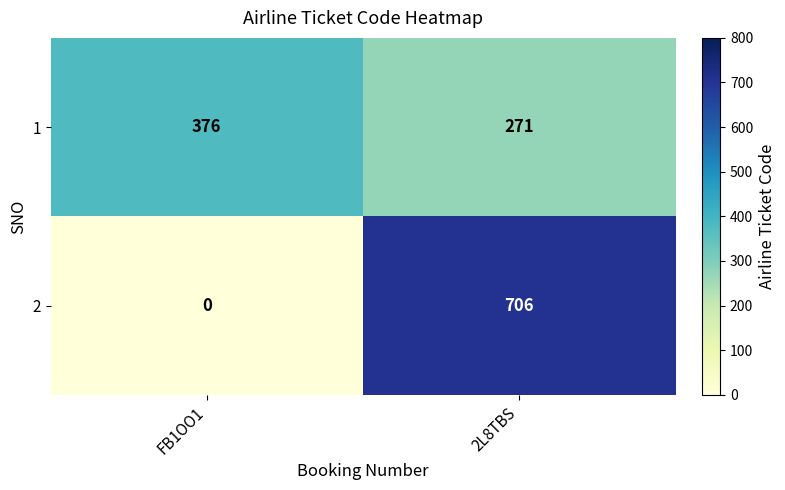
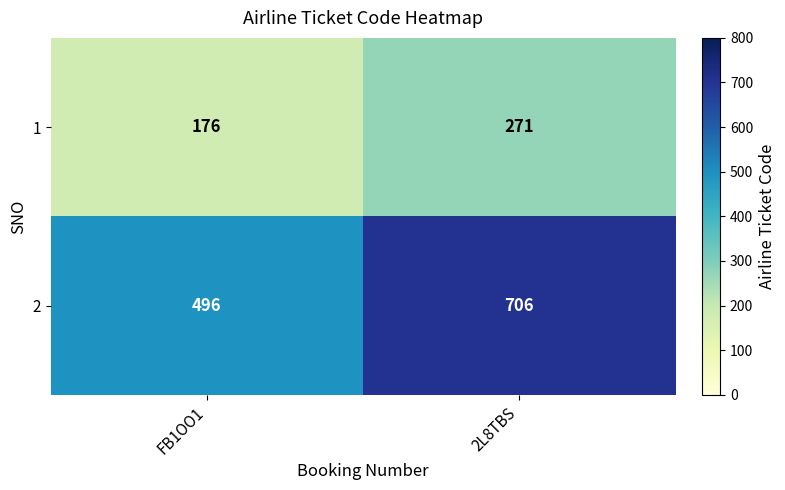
  {
    "1": {
-     "FB1OO1": 376,
+     "FB1OO1": 176,
      "2L8TBS": 271
    },
    "2": {
-     "FB1OO1": 0,
+     "FB1OO1": 496,
      "2L8TBS": 706
    }
  }
